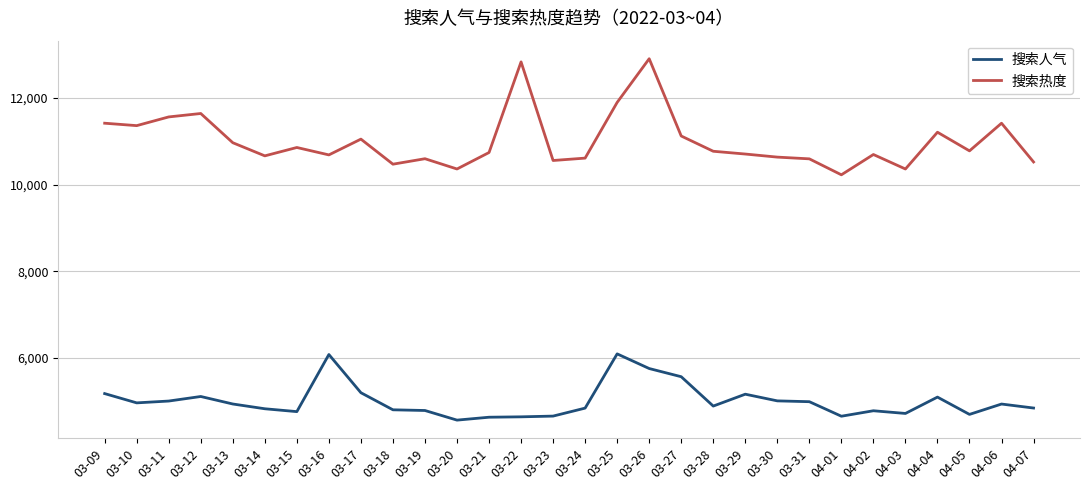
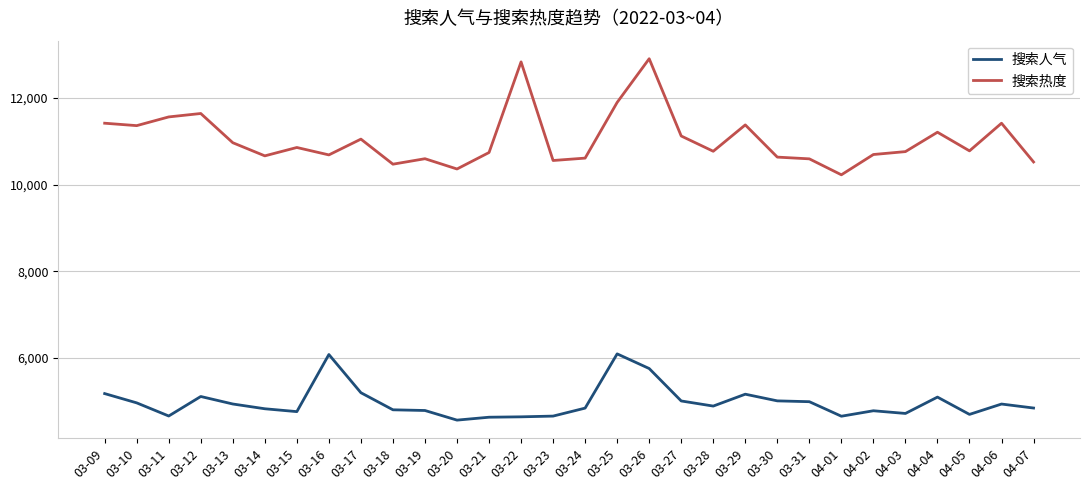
  {
    "搜索人气": {
      "03-09": "5,200",
      "03-10": "5,000",
-     "03-11": "5,000",
+     "03-11": "4,700",
      "03-12": "5,100",
      "03-13": "4,900",
      "03-14": "4,800",
      "03-15": "4,800",
      "03-16": "6,100",
      "03-17": "5,200",
      "03-18": "4,800",
      "03-19": "4,800",
      "03-20": "4,600",
      "03-21": "4,600",
      "03-22": "4,600",
      "03-23": "4,700",
      "03-24": "4,800",
      "03-25": "6,100",
      "03-26": "5,800",
-     "03-27": "5,600",
+     "03-27": "5,000",
      "03-28": "4,900",
      "03-29": "5,200",
      "03-30": "5,000",
      "03-31": "5,000",
      "04-01": "4,700",
      "04-02": "4,800",
      "04-03": "4,700",
      "04-04": "5,100",
      "04-05": "4,700",
      "04-06": "4,900",
      "04-07": "4,800"
    },
    "搜索热度": {
      "03-09": "11,400",
      "03-10": "11,400",
      "03-11": "11,600",
      "03-12": "11,600",
      "03-13": "11,000",
      "03-14": "10,700",
      "03-15": "10,900",
      "03-16": "10,700",
      "03-17": "11,100",
      "03-18": "10,500",
      "03-19": "10,600",
      "03-20": "10,400",
      "03-21": "10,700",
      "03-22": "12,800",
      "03-23": "10,600",
      "03-24": "10,600",
      "03-25": "11,900",
      "03-26": "12,900",
      "03-27": "11,100",
      "03-28": "10,800",
-     "03-29": "10,700",
+     "03-29": "11,400",
      "03-30": "10,600",
      "03-31": "10,600",
      "04-01": "10,200",
      "04-02": "10,700",
-     "04-03": "10,400",
+     "04-03": "10,800",
      "04-04": "11,200",
      "04-05": "10,800",
      "04-06": "11,400",
      "04-07": "10,500"
    }
  }
